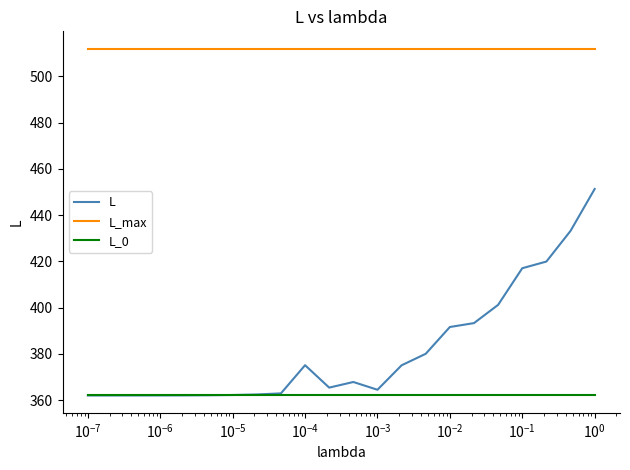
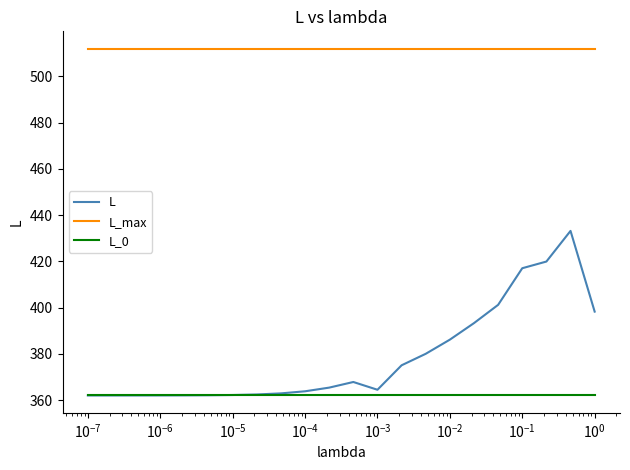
  {
    "L": {
-     "10^-4": 375,
+     "10^-4": 364,
      "10^-3": 365,
-     "10^-2": 392,
+     "10^-2": 386,
      "10^-1": 417,
-     "10^0": 451
+     "10^0": 398
    },
    "L_max": {
      "10^-7": 512,
      "10^-6": 512,
      "10^-5": 512,
      "10^-4": 512,
      "10^-3": 512,
      "10^-2": 512,
      "10^-1": 512,
      "10^0": 512
    },
    "L_0": {
      "10^-4": 362,
      "10^-3": 362,
      "10^-2": 362,
      "10^-1": 362,
      "10^0": 362
    }
  }
